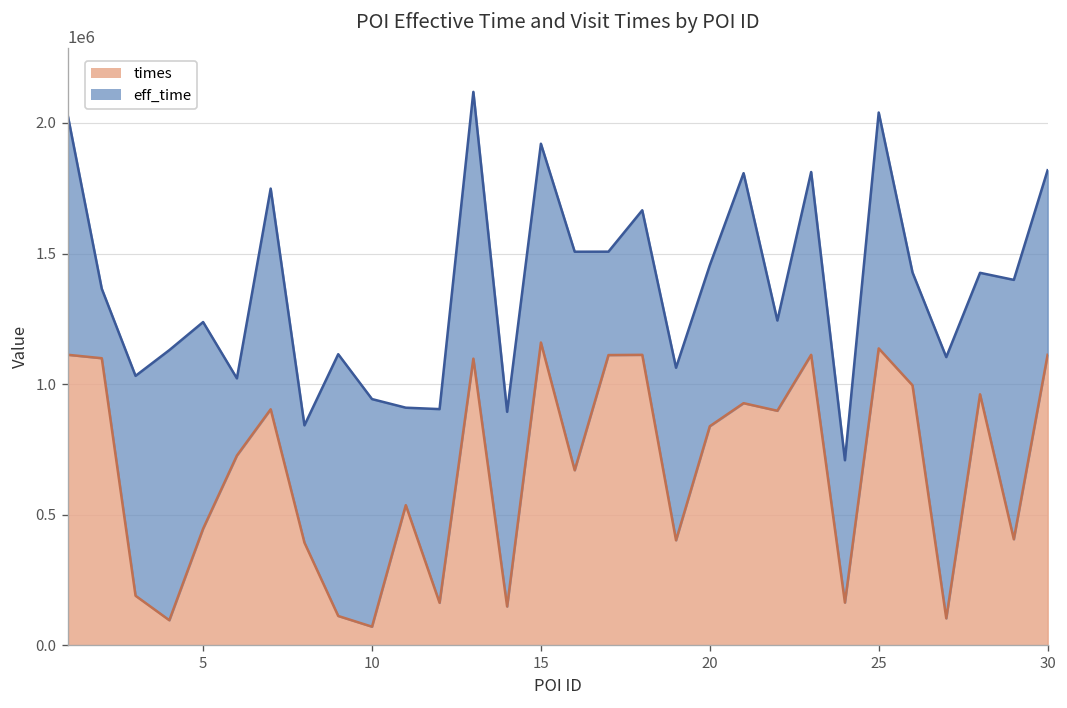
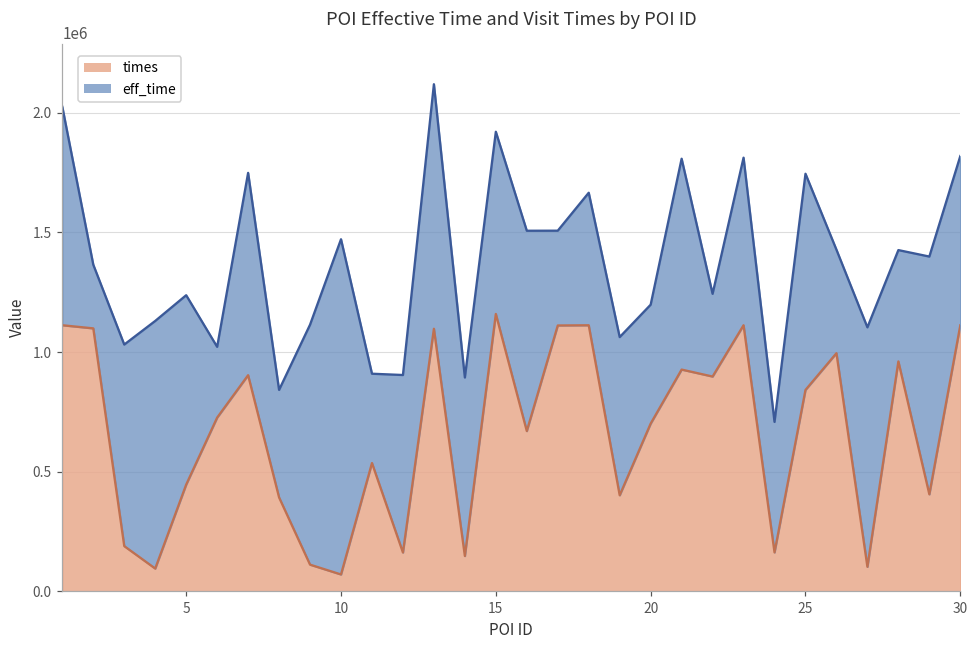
  {
    "times": {
      "5": 450000,
      "10": 70000,
      "15": 1160000,
-     "20": 840000,
-     "25": 1140000,
+     "20": 700000,
+     "25": 840000,
      "30": 1110000
    },
    "eff_time": {
      "5": 790000,
-     "10": 870000,
+     "10": 1400000,
      "15": 760000,
-     "20": 620000,
+     "20": 500000,
      "25": 900000,
      "30": 710000
    }
  }
